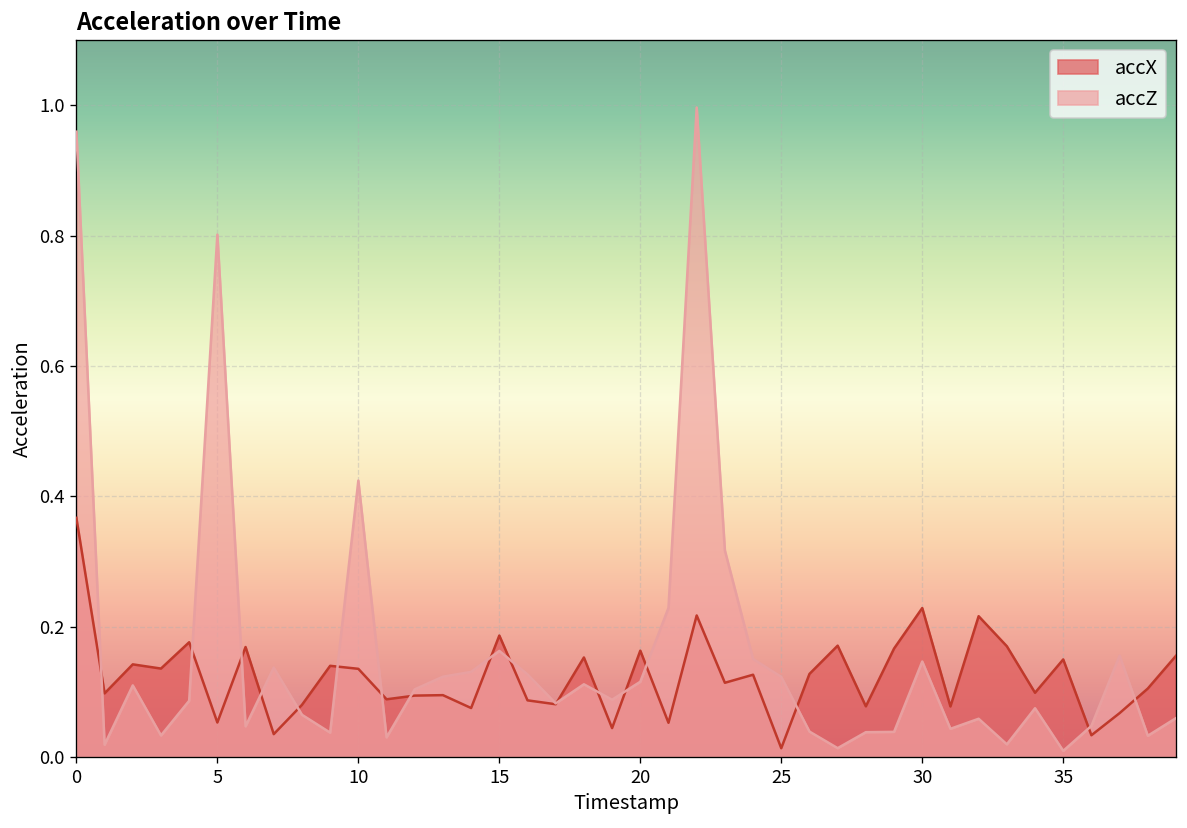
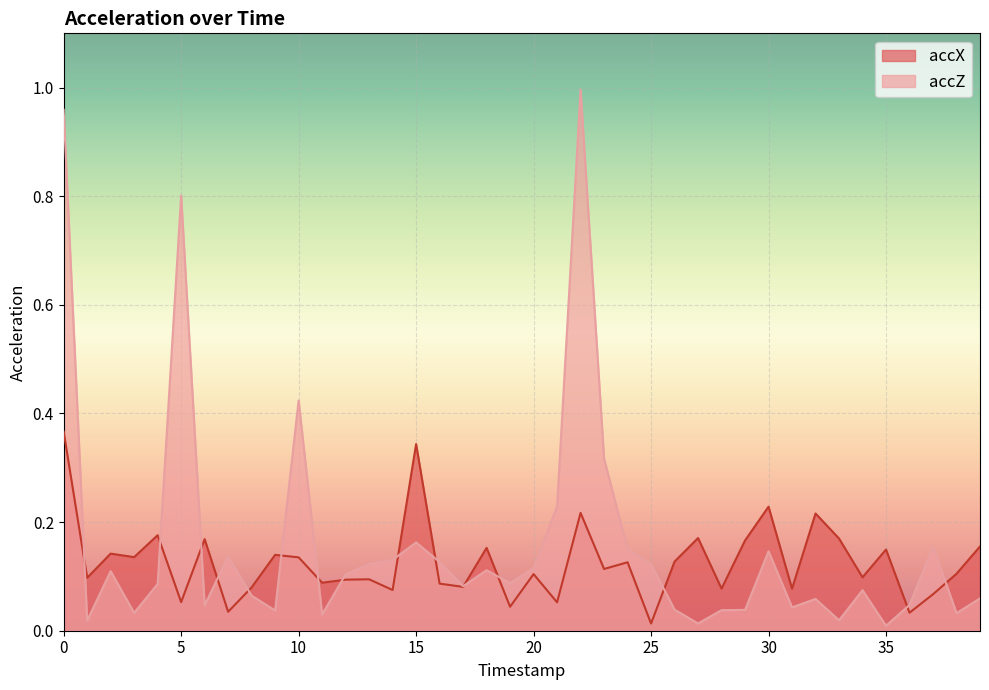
  {
    "accX": {
      "0": 0.37,
      "5": 0.05,
      "10": 0.14,
-     "15": 0.19,
-     "20": 0.16,
+     "15": 0.34,
+     "20": 0.10,
      "25": 0.01,
      "30": 0.23,
      "35": 0.15
    },
    "accZ": {
      "0": 0.96,
      "5": 0.80,
      "10": 0.42,
      "15": 0.16,
      "20": 0.12,
      "25": 0.12,
      "30": 0.15,
      "35": 0.01
    }
  }
